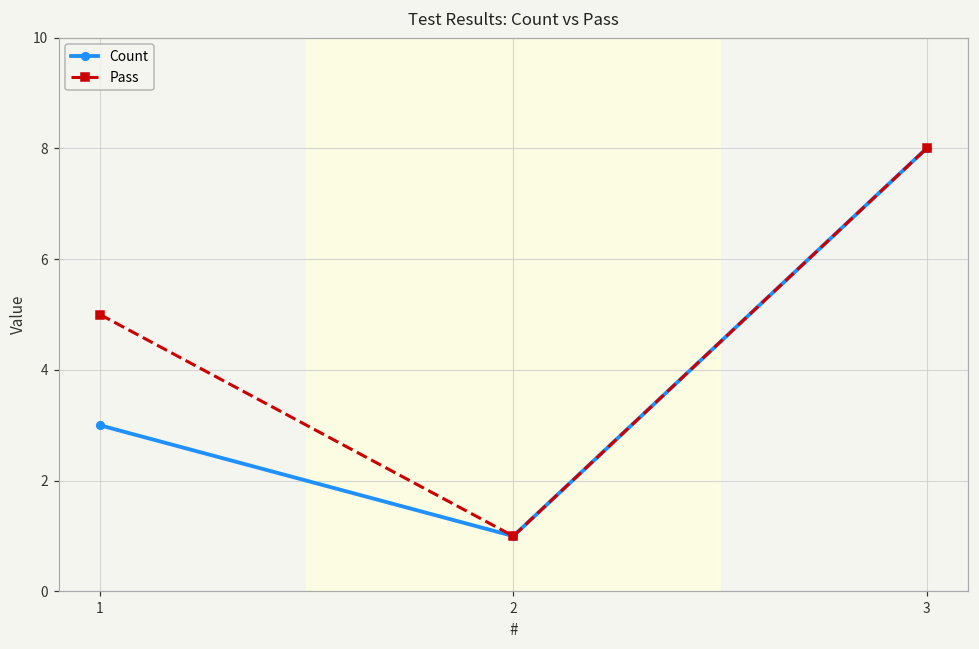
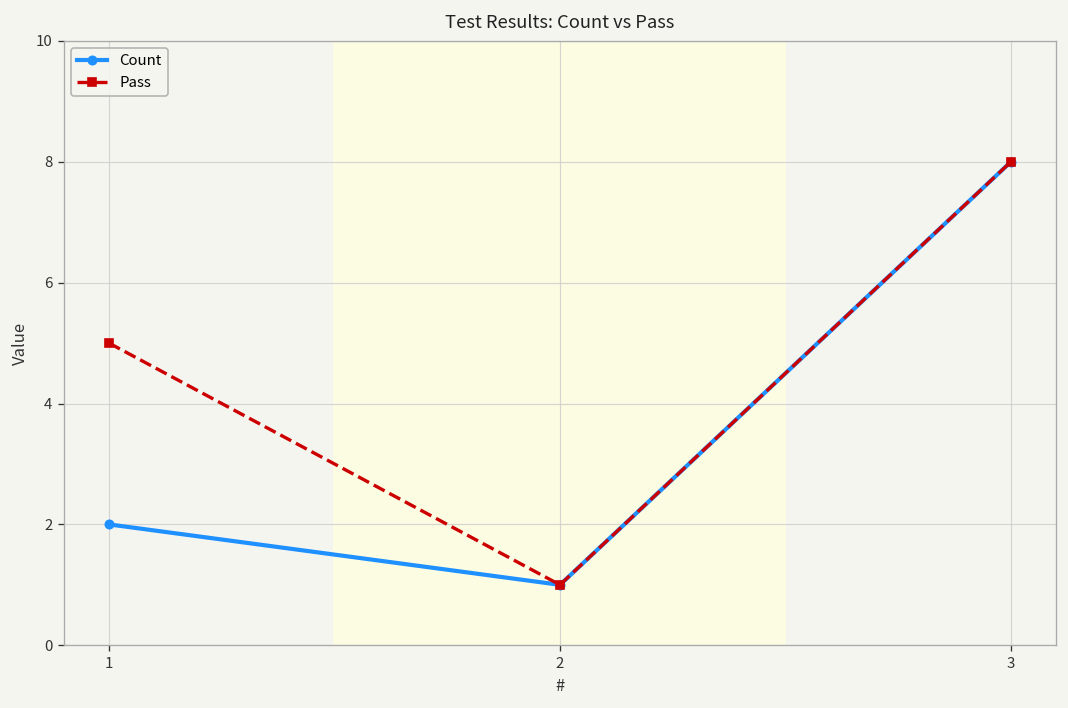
  {
    "Count": {
-     "1": 3
+     "1": 2
    },
    "Pass": {
      "1": 5
    }
  }
